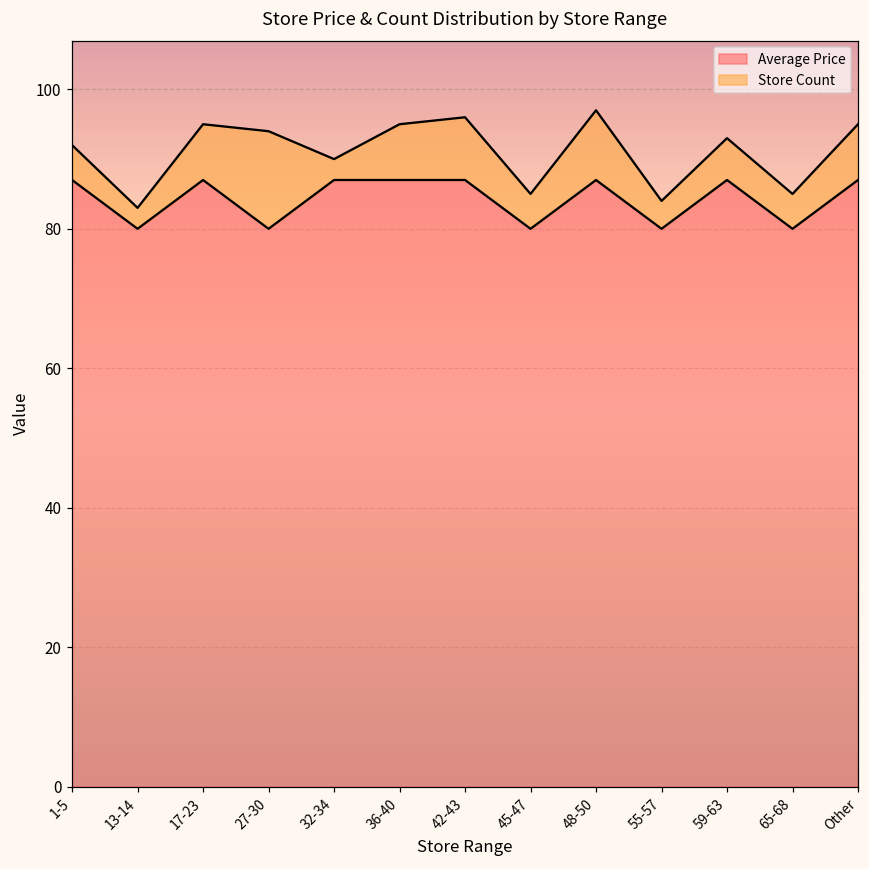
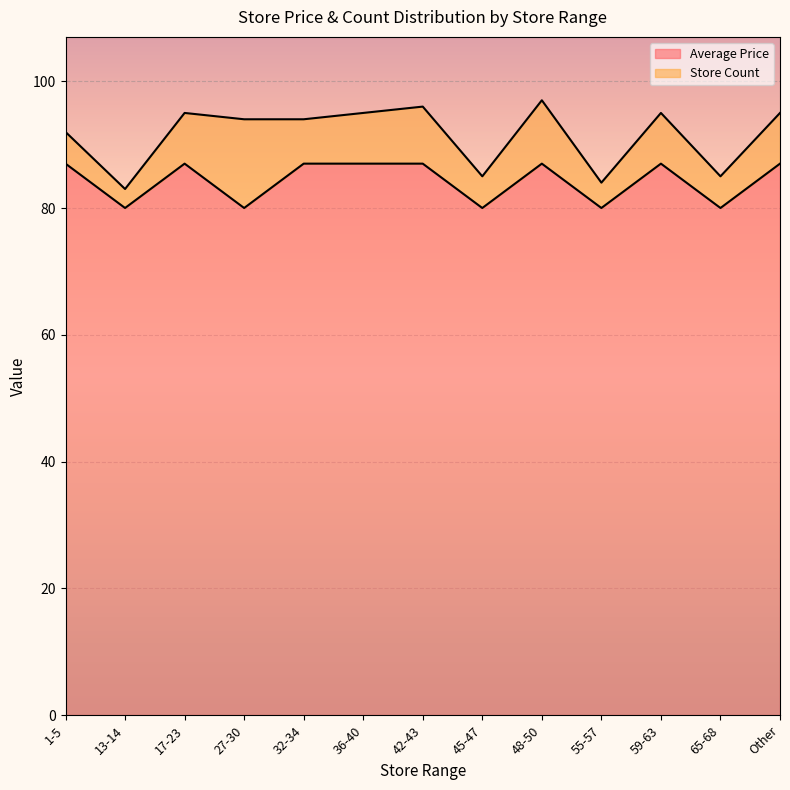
  {
    "Average Price": {
      "1-5": 87,
      "13-14": 80,
      "17-23": 87,
      "27-30": 80,
      "32-34": 87,
      "36-40": 87,
      "42-43": 87,
      "45-47": 80,
      "48-50": 87,
      "55-57": 80,
      "59-63": 87,
      "65-68": 80,
      "Other": 87
    },
    "Store Count": {
      "1-5": 5,
      "13-14": 3,
      "17-23": 8,
      "27-30": 14,
-     "32-34": 3,
+     "32-34": 7,
      "36-40": 8,
      "42-43": 9,
      "45-47": 5,
      "48-50": 10,
      "55-57": 4,
-     "59-63": 6,
+     "59-63": 8,
      "65-68": 5,
      "Other": 8
    }
  }
